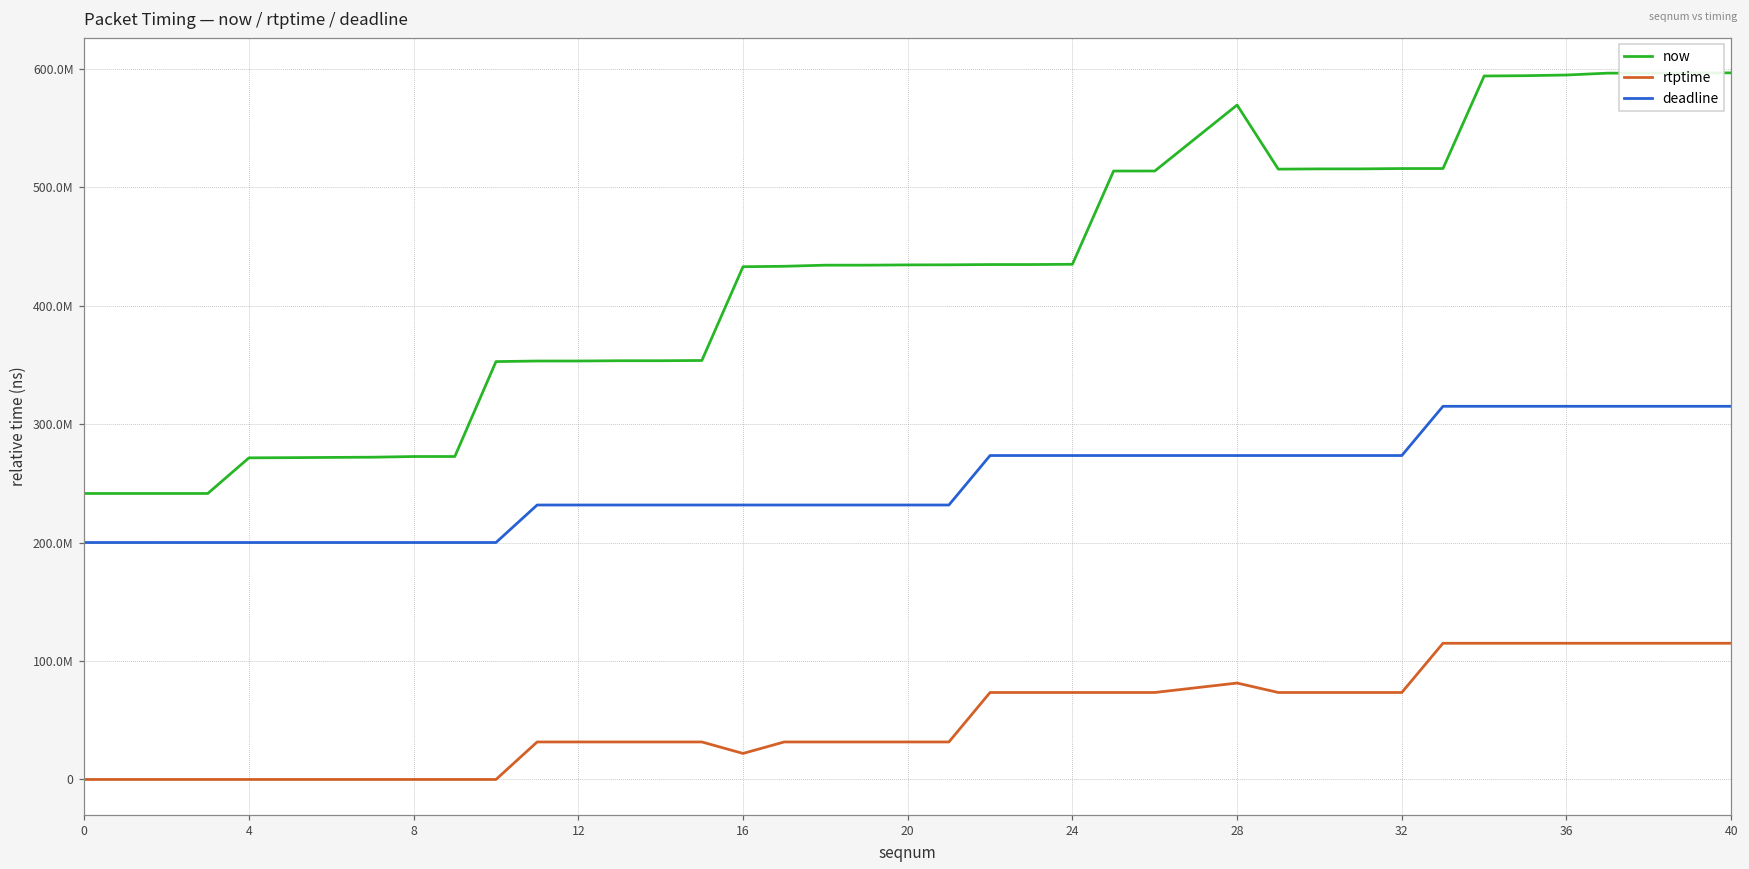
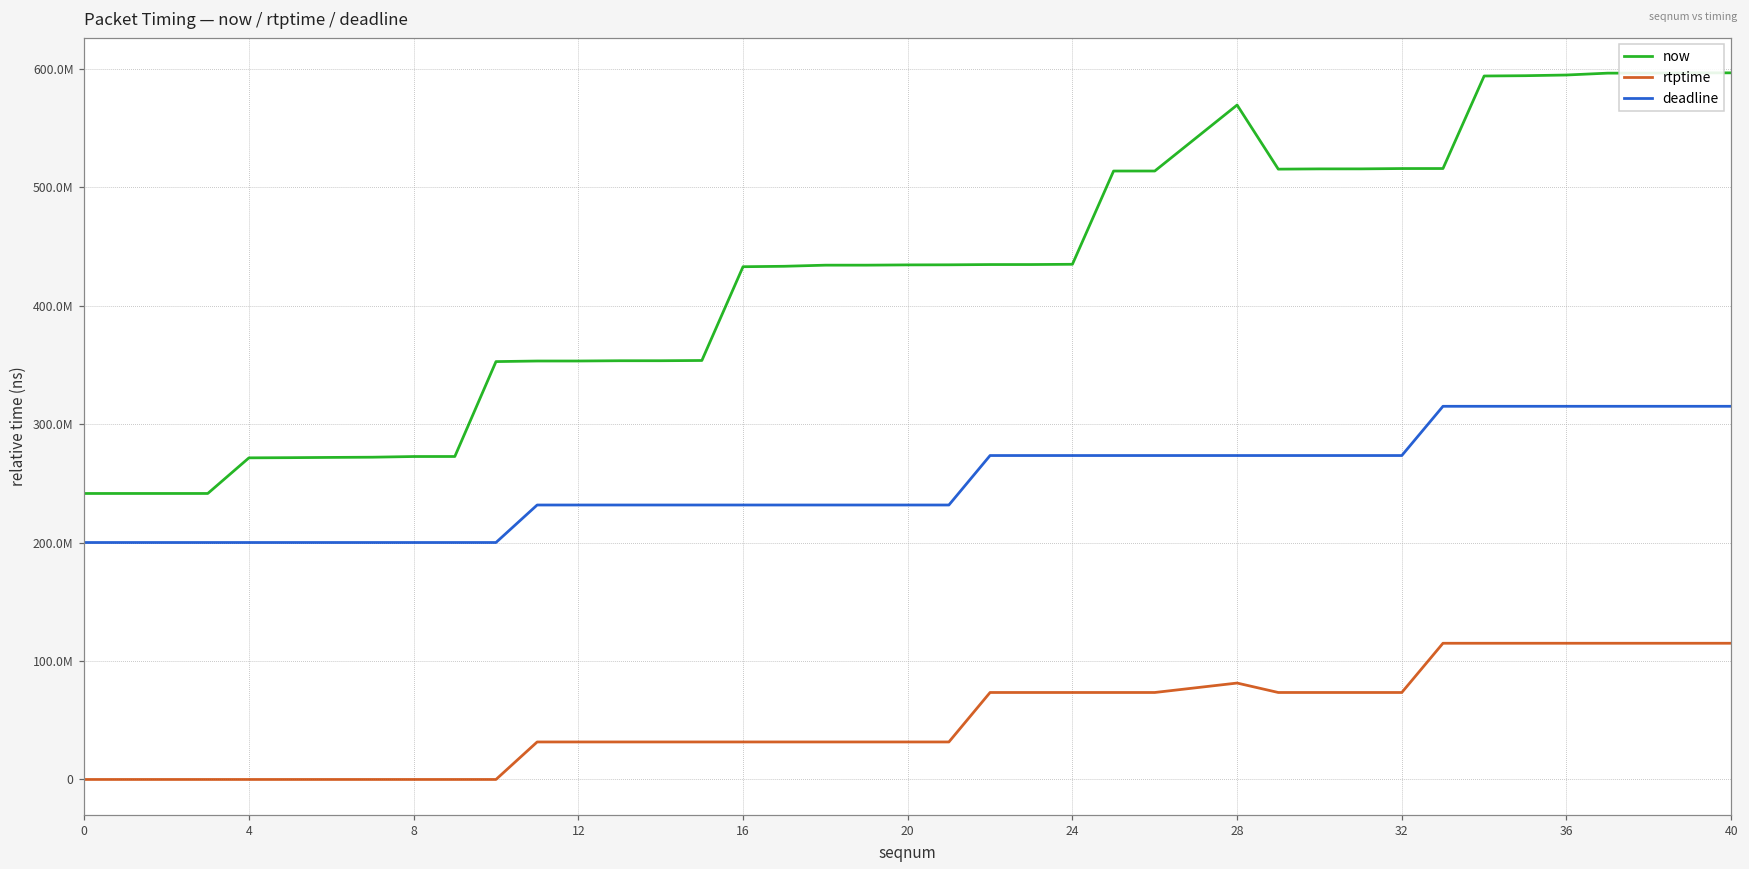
  {
    "now": {
      "0": 241000000,
      "4": 271000000,
      "8": 273000000,
      "12": 353000000,
      "16": 433000000,
      "20": 434000000,
      "24": 435000000,
      "28": 569000000,
      "32": 516000000,
      "36": 595000000,
      "40": 596000000
    },
    "rtptime": {
      "0": 0,
      "4": 0,
      "8": 0,
      "12": 32000000,
-     "16": 22000000,
+     "16": 32000000,
      "20": 32000000,
      "24": 73000000,
      "28": 81000000,
      "32": 73000000,
      "36": 115000000,
      "40": 115000000
    },
    "deadline": {
      "0": 200000000,
      "4": 200000000,
      "8": 200000000,
      "12": 232000000,
      "16": 232000000,
      "20": 232000000,
      "24": 273000000,
      "28": 273000000,
      "32": 273000000,
      "36": 315000000,
      "40": 315000000
    }
  }
